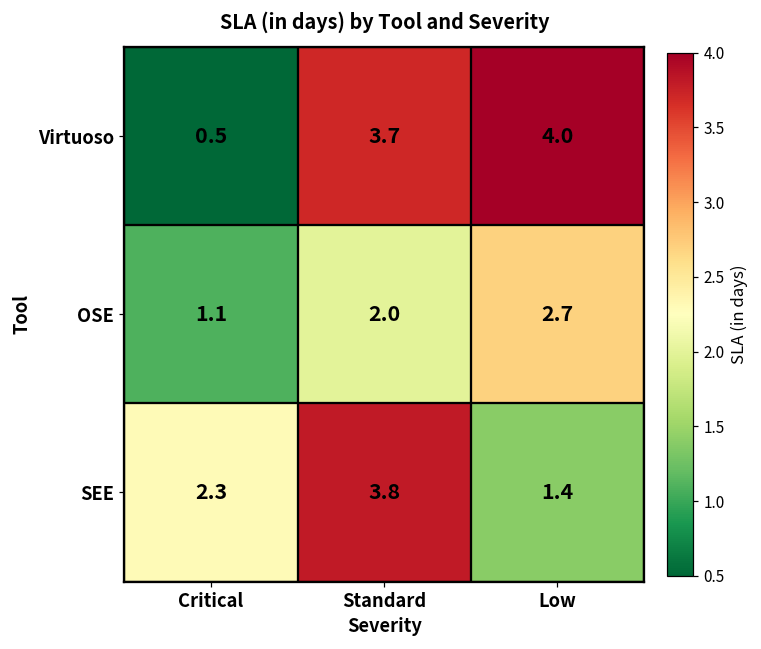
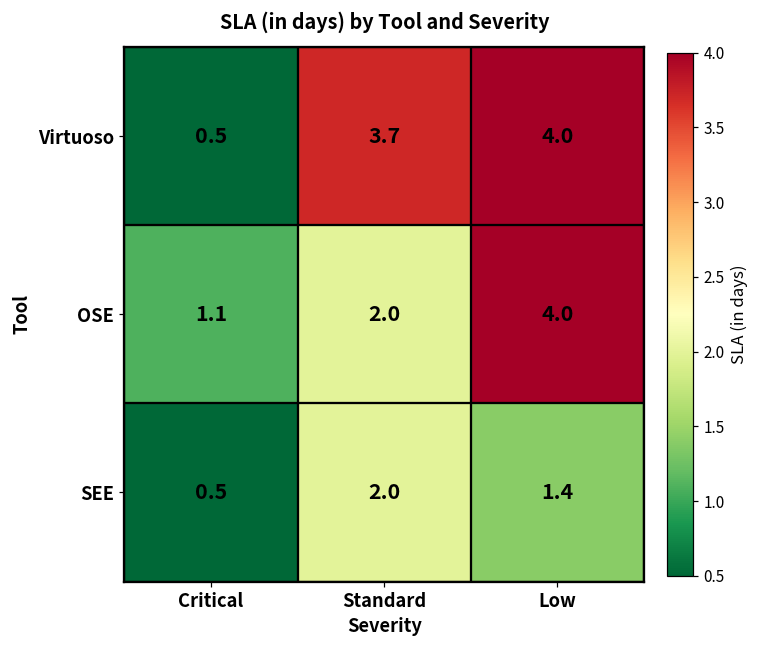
  {
    "Virtuoso": {
      "Critical": 0.5,
      "Standard": 3.7,
      "Low": 4.0
    },
    "OSE": {
      "Critical": 1.1,
      "Standard": 2.0,
-     "Low": 2.7
+     "Low": 4.0
    },
    "SEE": {
-     "Critical": 2.3,
-     "Standard": 3.8,
+     "Critical": 0.5,
+     "Standard": 2.0,
      "Low": 1.4
    }
  }
